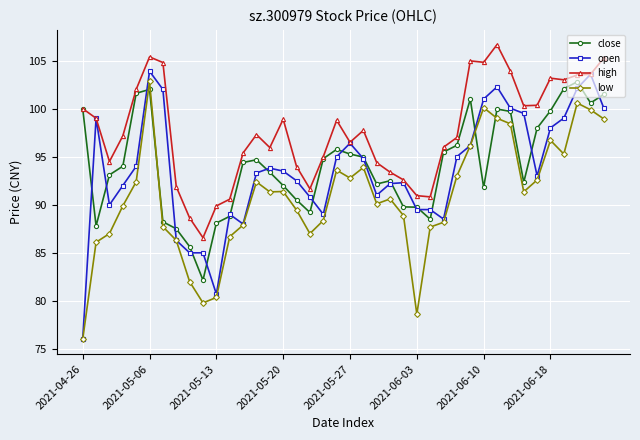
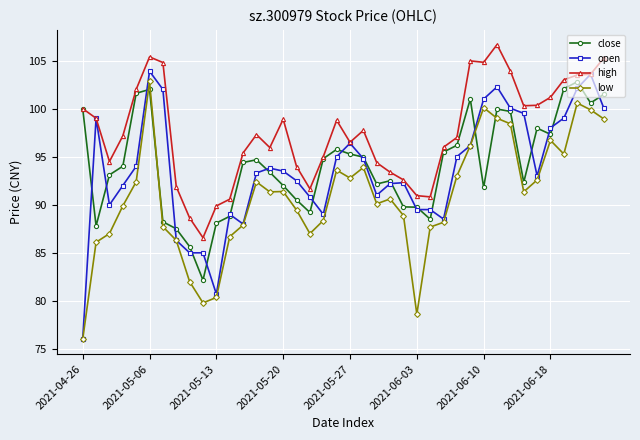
  {
    "close": {
      "2021-05-06": 102,
      "2021-05-13": 88,
      "2021-05-20": 92,
      "2021-05-27": 95,
      "2021-06-10": 92,
-     "2021-06-18": 100
+     "2021-06-18": 97
    },
    "open": {
      "2021-05-06": 104,
      "2021-05-13": 81,
      "2021-05-20": 94,
      "2021-06-10": 101,
      "2021-06-18": 98
    },
    "high": {
      "2021-05-06": 105,
      "2021-05-13": 90,
      "2021-05-20": 99,
      "2021-06-03": 91,
      "2021-06-10": 105,
-     "2021-06-18": 103
+     "2021-06-18": 101
    },
    "low": {
      "2021-05-06": 103,
      "2021-05-13": 80,
      "2021-05-20": 91,
      "2021-05-27": 93,
      "2021-06-03": 79,
      "2021-06-10": 100,
      "2021-06-18": 97
    }
  }
